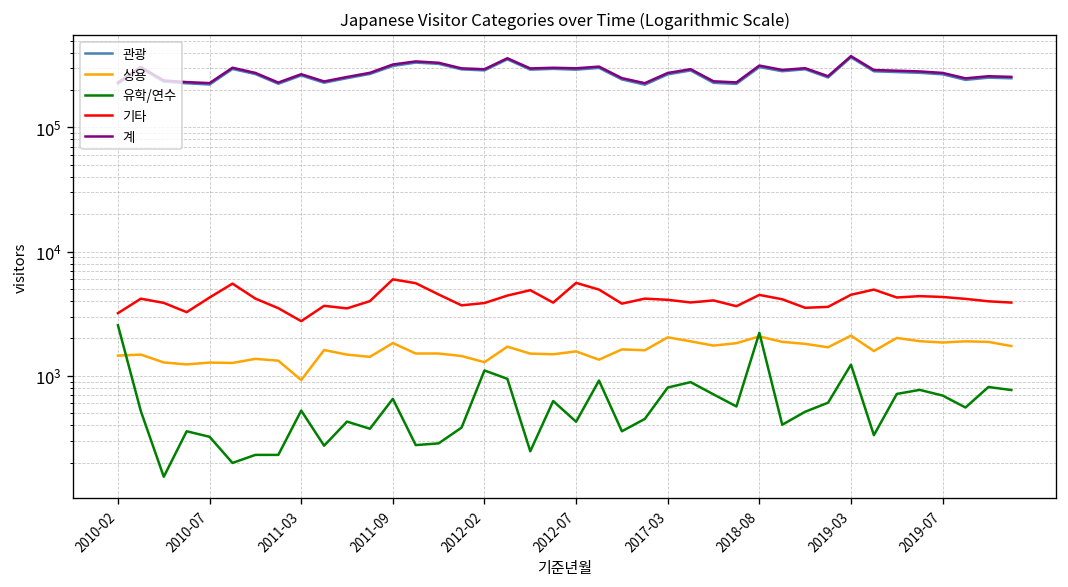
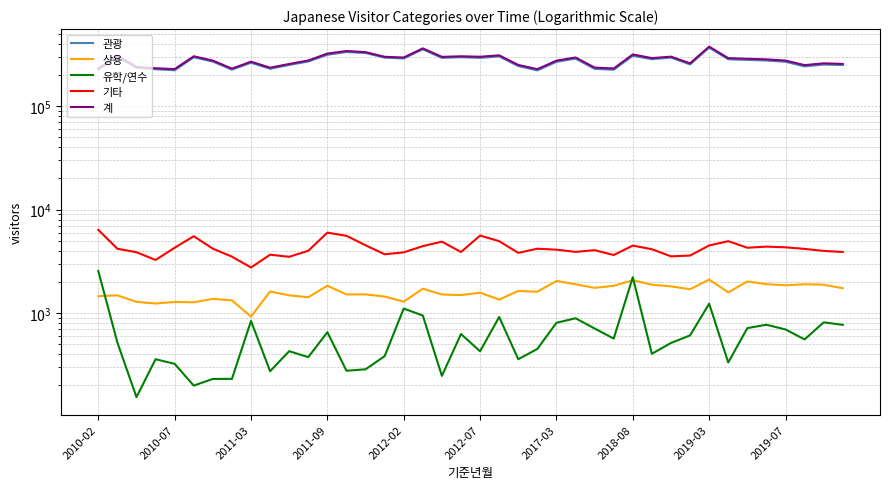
  {
    "상용": {
      "2010-02": 1500,
      "2011-03": 900
    },
    "유학/연수": {
      "2010-02": 2600,
-     "2011-03": 500
+     "2011-03": 800
    },
    "기타": {
-     "2010-02": 3200,
+     "2010-02": 6000,
      "2011-03": 2800
    }
  }
